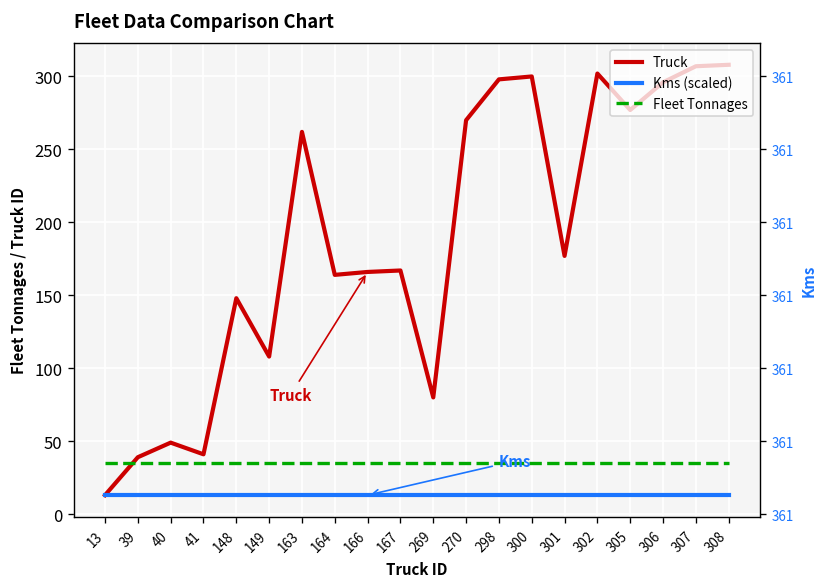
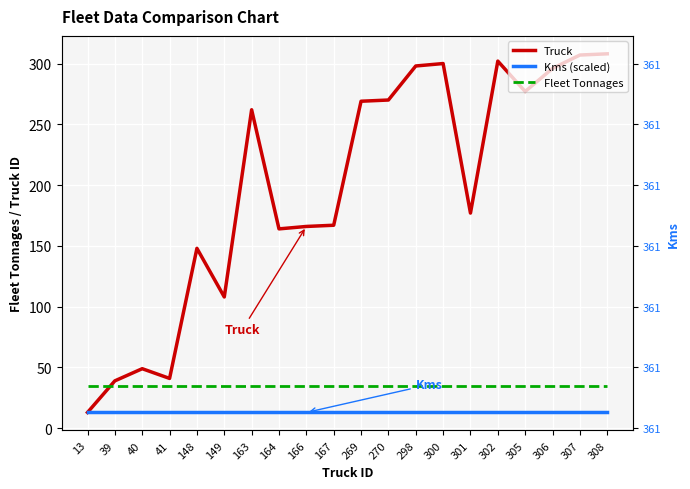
  {
    "Truck": {
      "39": 39,
      "40": 49,
      "41": 41,
      "148": 148,
      "149": 108,
      "163": 262,
      "164": 164,
      "166": 166,
      "167": 167,
-     "269": 80,
+     "269": 269,
      "270": 270,
      "298": 298,
      "300": 300,
      "301": 177,
      "302": 302
    },
    "Kms (scaled)": {
      "39": 13,
      "40": 13,
      "41": 13,
      "148": 13,
      "149": 13,
      "163": 13,
      "164": 13,
      "166": 13,
      "167": 13,
      "269": 13,
      "270": 13,
      "298": 13,
      "300": 13,
      "301": 13,
      "302": 13,
      "305": 13,
      "306": 13,
      "307": 13,
      "308": 13
    },
    "Fleet Tonnages": {
      "13": 35,
      "39": 35,
      "40": 35,
      "41": 35,
      "148": 35,
      "149": 35,
      "163": 35,
      "164": 35,
      "166": 35,
      "167": 35,
      "269": 35,
      "270": 35,
      "298": 35,
      "300": 35,
      "301": 35,
      "302": 35,
      "305": 35,
      "306": 35,
      "307": 35,
      "308": 35
    }
  }
